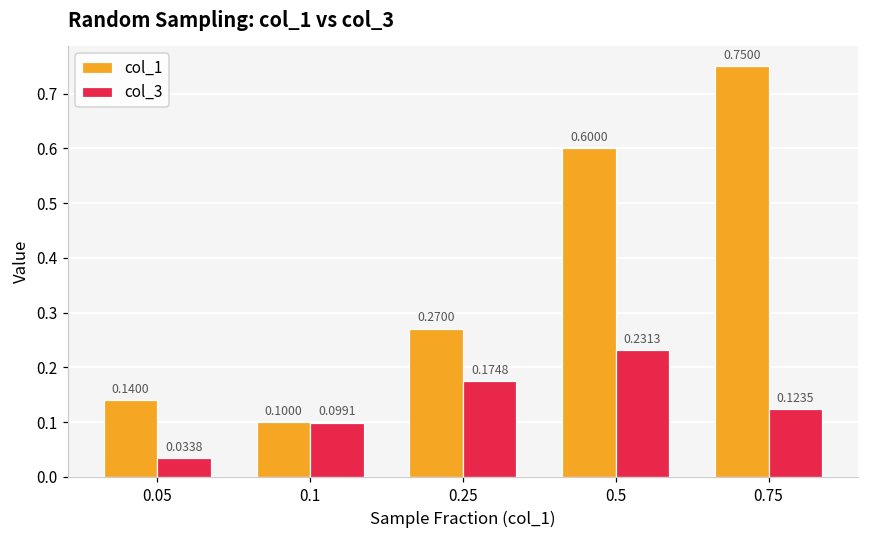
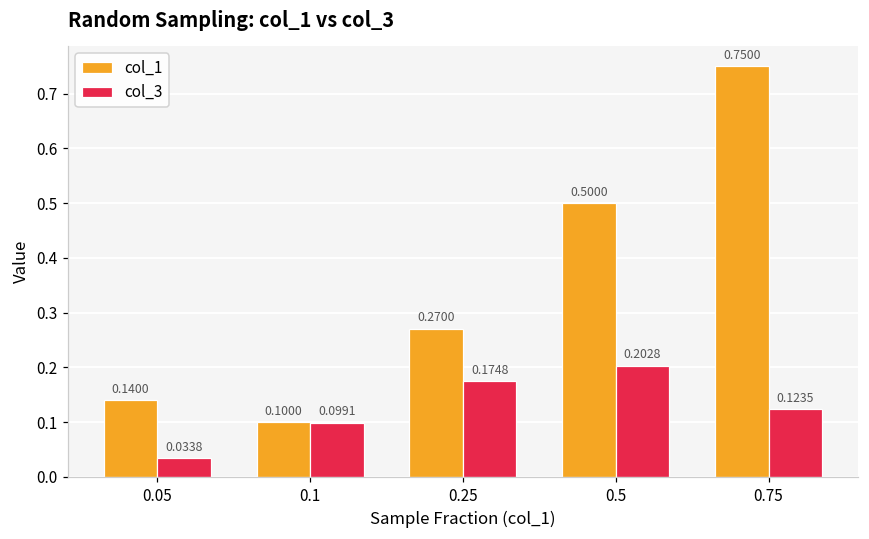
  {
    "col_1": {
      "0.05": 0.1400,
      "0.1": 0.1000,
      "0.25": 0.2700,
-     "0.5": 0.6000,
+     "0.5": 0.5000,
      "0.75": 0.7500
    },
    "col_3": {
      "0.05": 0.0338,
      "0.1": 0.0991,
      "0.25": 0.1748,
-     "0.5": 0.2313,
+     "0.5": 0.2028,
      "0.75": 0.1235
    }
  }
